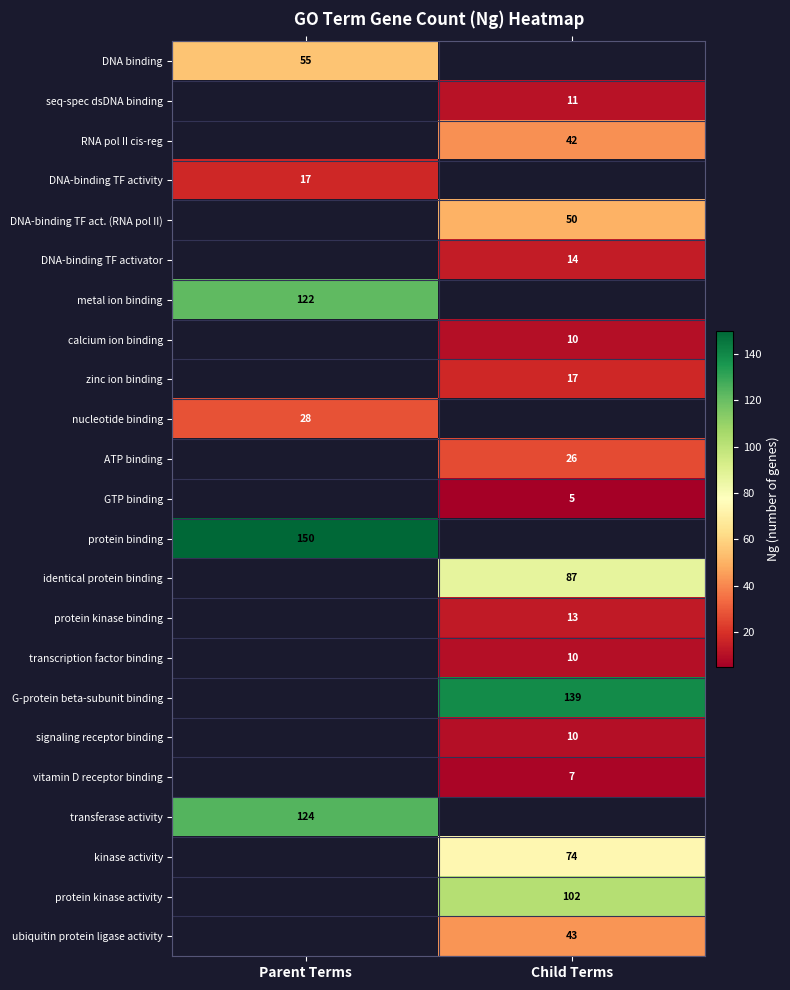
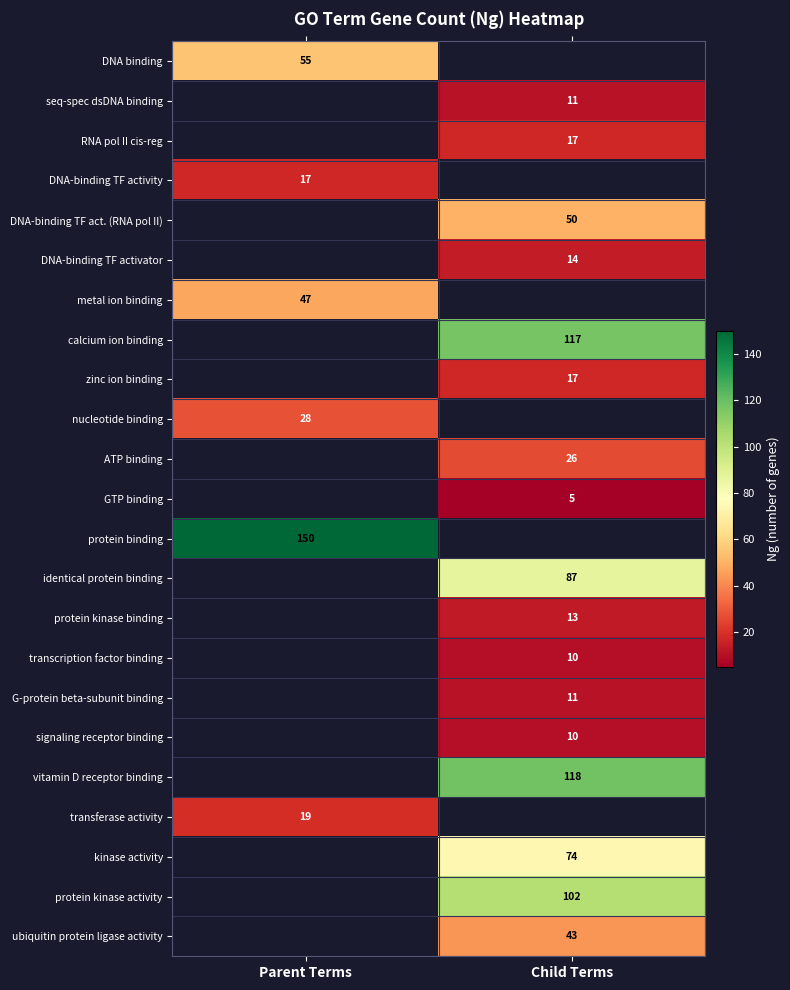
  {
    "DNA binding": {
      "Parent Terms": 55
    },
    "seq-spec dsDNA binding": {
      "Child Terms": 11
    },
    "RNA pol II cis-reg": {
-     "Child Terms": 42
+     "Child Terms": 17
    },
    "DNA-binding TF activity": {
      "Parent Terms": 17
    },
    "DNA-binding TF act. (RNA pol II)": {
      "Child Terms": 50
    },
    "DNA-binding TF activator": {
      "Child Terms": 14
    },
    "metal ion binding": {
-     "Parent Terms": 122
+     "Parent Terms": 47
    },
    "calcium ion binding": {
-     "Child Terms": 10
+     "Child Terms": 117
    },
    "zinc ion binding": {
      "Child Terms": 17
    },
    "nucleotide binding": {
      "Parent Terms": 28
    },
    "ATP binding": {
      "Child Terms": 26
    },
    "GTP binding": {
      "Child Terms": 5
    },
    "protein binding": {
      "Parent Terms": 150
    },
    "identical protein binding": {
      "Child Terms": 87
    },
    "protein kinase binding": {
      "Child Terms": 13
    },
    "transcription factor binding": {
      "Child Terms": 10
    },
    "G-protein beta-subunit binding": {
-     "Child Terms": 139
+     "Child Terms": 11
    },
    "signaling receptor binding": {
      "Child Terms": 10
    },
    "vitamin D receptor binding": {
-     "Child Terms": 7
+     "Child Terms": 118
    },
    "transferase activity": {
-     "Parent Terms": 124
+     "Parent Terms": 19
    },
    "kinase activity": {
      "Child Terms": 74
    },
    "protein kinase activity": {
      "Child Terms": 102
    },
    "ubiquitin protein ligase activity": {
      "Child Terms": 43
    }
  }
